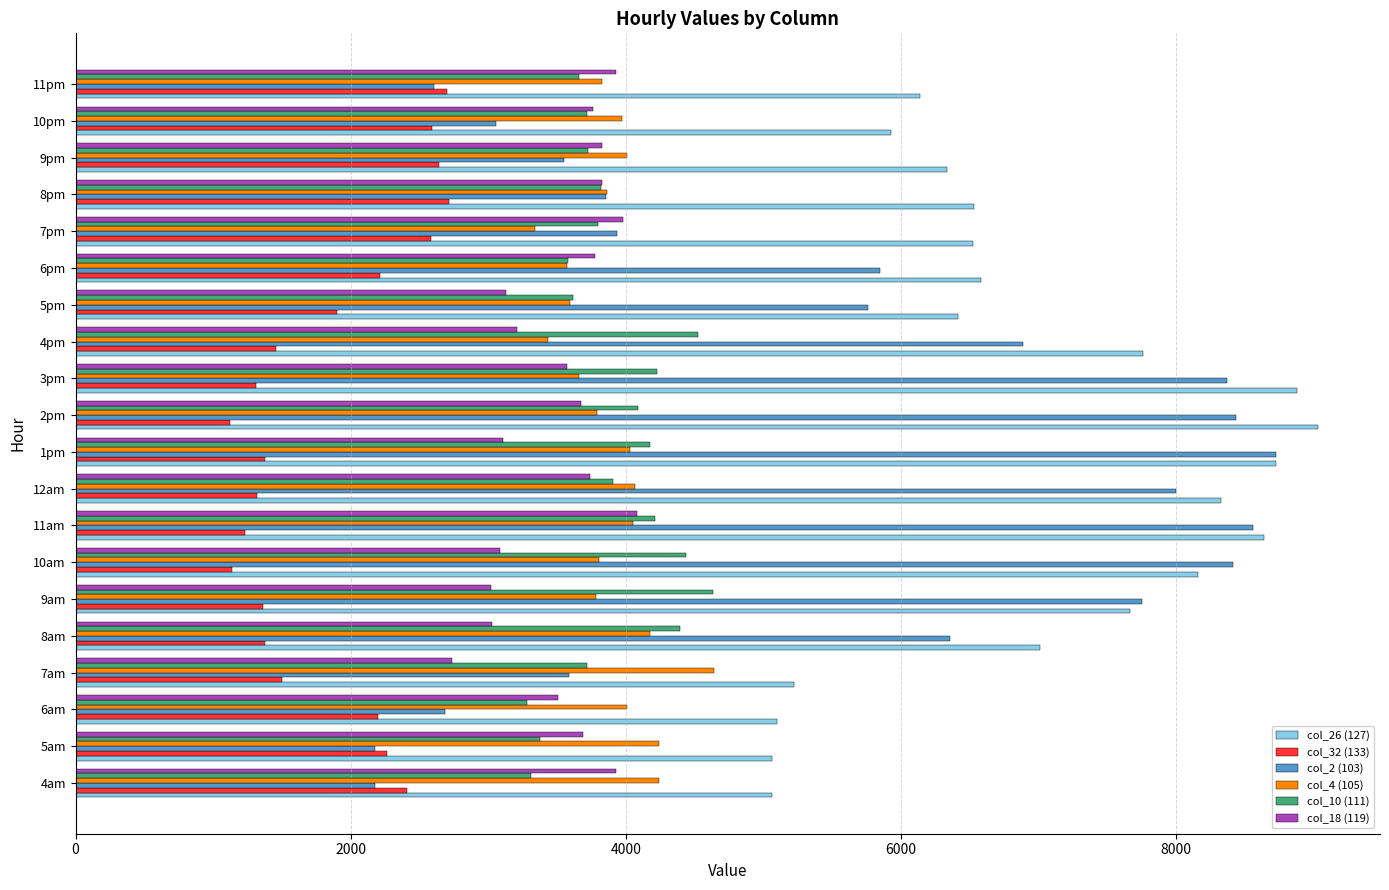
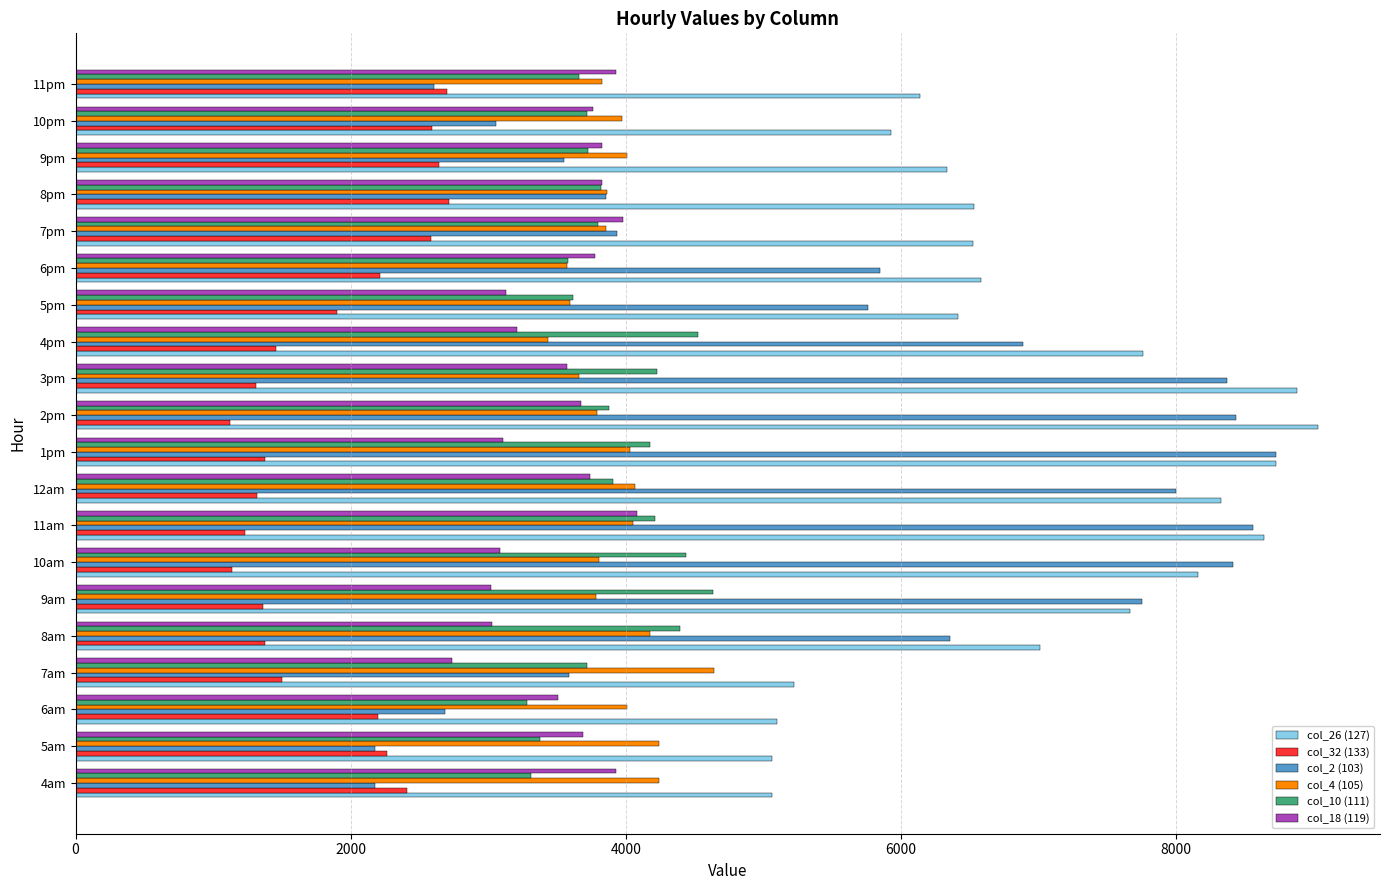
  {
    "col_26 (127)": {
      "11pm": 6140,
      "10pm": 5930,
      "9pm": 6340,
      "8pm": 6530,
      "7pm": 6520,
      "6pm": 6580,
      "5pm": 6410,
      "4pm": 7760,
      "3pm": 8880,
      "2pm": 9030,
      "1pm": 8730,
      "12am": 8330,
      "11am": 8640,
      "10am": 8160,
      "9am": 7670,
      "8am": 7020,
      "7am": 5220,
      "6am": 5100,
      "5am": 5060,
      "4am": 5060
    },
    "col_32 (133)": {
      "11pm": 2700,
      "10pm": 2590,
      "9pm": 2640,
      "8pm": 2720,
      "7pm": 2580,
      "6pm": 2210,
      "5pm": 1900,
      "4pm": 1460,
      "3pm": 1310,
      "2pm": 1120,
      "1pm": 1370,
      "12am": 1320,
      "11am": 1230,
      "10am": 1140,
      "9am": 1360,
      "8am": 1380,
      "7am": 1500,
      "6am": 2200,
      "5am": 2260,
      "4am": 2410
    },
    "col_2 (103)": {
      "11pm": 2600,
      "10pm": 3060,
      "9pm": 3550,
      "8pm": 3860,
      "7pm": 3940,
      "6pm": 5850,
      "5pm": 5760,
      "4pm": 6890,
      "3pm": 8370,
      "2pm": 8440,
      "1pm": 8720,
      "12am": 8000,
      "11am": 8560,
      "10am": 8420,
      "9am": 7750,
      "8am": 6360,
      "7am": 3590,
      "6am": 2680,
      "5am": 2180,
      "4am": 2180
    },
    "col_4 (105)": {
      "11pm": 3830,
      "10pm": 3970,
      "9pm": 4010,
      "8pm": 3860,
-     "7pm": 3340,
+     "7pm": 3860,
      "6pm": 3570,
      "5pm": 3600,
      "4pm": 3440,
      "3pm": 3660,
      "2pm": 3790,
      "1pm": 4030,
      "12am": 4070,
      "11am": 4050,
      "10am": 3810,
      "9am": 3780,
      "8am": 4180,
      "7am": 4640,
      "6am": 4010,
      "5am": 4240,
      "4am": 4240
    },
    "col_10 (111)": {
      "11pm": 3660,
      "10pm": 3720,
      "9pm": 3730,
      "8pm": 3820,
      "7pm": 3800,
      "6pm": 3580,
      "5pm": 3620,
      "4pm": 4520,
      "3pm": 4230,
-     "2pm": 4090,
+     "2pm": 3880,
      "1pm": 4170,
      "12am": 3910,
      "11am": 4210,
      "10am": 4440,
      "9am": 4640,
      "8am": 4390,
      "7am": 3720,
      "6am": 3280,
      "5am": 3380,
      "4am": 3310
    },
    "col_18 (119)": {
      "11pm": 3930,
      "10pm": 3760,
      "9pm": 3830,
      "8pm": 3830,
      "7pm": 3980,
      "6pm": 3780,
      "5pm": 3130,
      "4pm": 3210,
      "3pm": 3570,
      "2pm": 3670,
      "1pm": 3100,
      "12am": 3740,
      "11am": 4080,
      "10am": 3090,
      "9am": 3020,
      "8am": 3030,
      "7am": 2740,
      "6am": 3510,
      "5am": 3690,
      "4am": 3930
    }
  }
